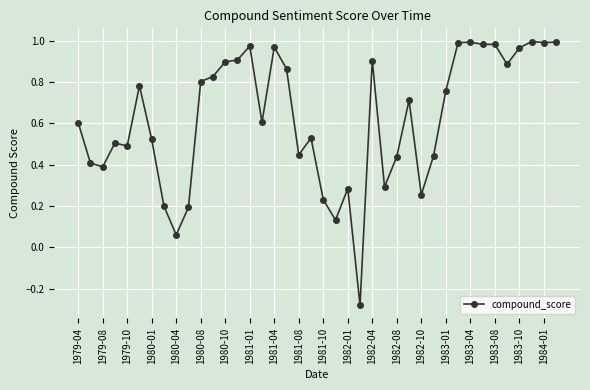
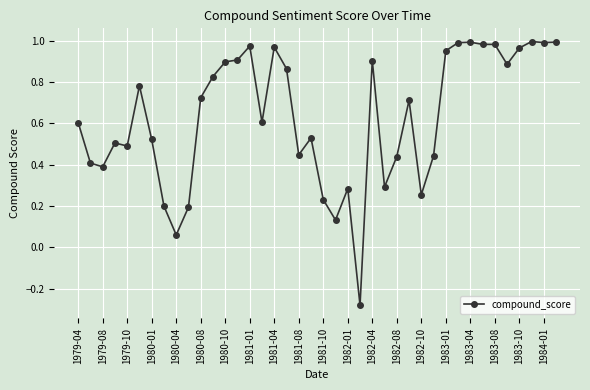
  {
    "1979-04": 0.60,
    "1979-08": 0.39,
    "1979-10": 0.49,
    "1980-01": 0.52,
    "1980-04": 0.06,
-   "1980-08": 0.80,
+   "1980-08": 0.72,
    "1980-10": 0.90,
    "1981-01": 0.97,
    "1981-04": 0.97,
    "1981-08": 0.45,
    "1981-10": 0.23,
    "1982-01": 0.28,
    "1982-04": 0.90,
    "1982-08": 0.44,
    "1982-10": 0.25,
-   "1983-01": 0.76,
+   "1983-01": 0.95,
    "1983-04": 0.99,
    "1983-08": 0.98,
    "1983-10": 0.97,
    "1984-01": 0.99
  }
